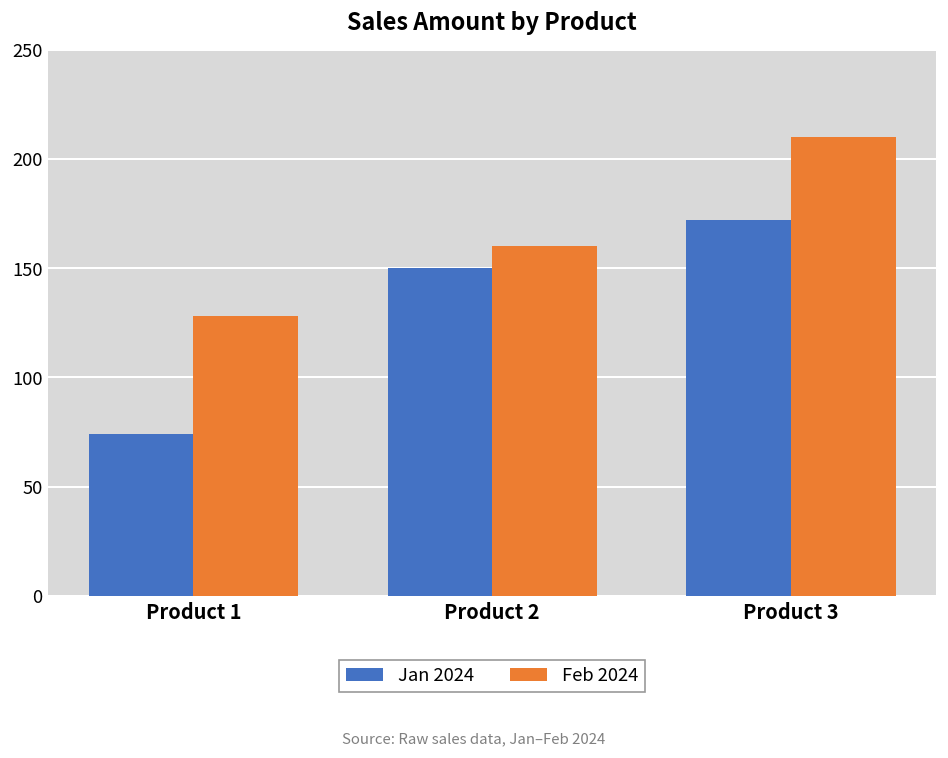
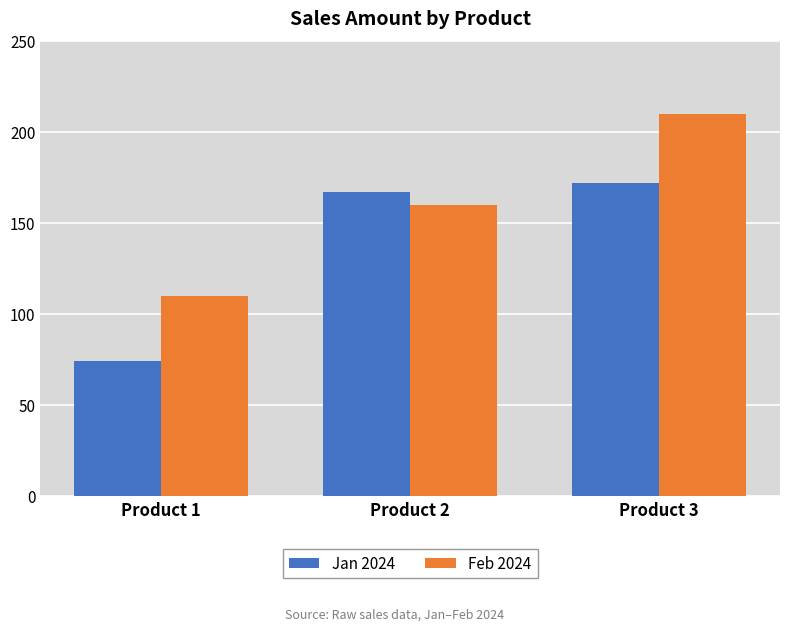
  {
    "Jan 2024": {
      "Product 1": 74,
-     "Product 2": 150,
+     "Product 2": 167,
      "Product 3": 172
    },
    "Feb 2024": {
-     "Product 1": 128,
+     "Product 1": 110,
      "Product 2": 160,
      "Product 3": 210
    }
  }
